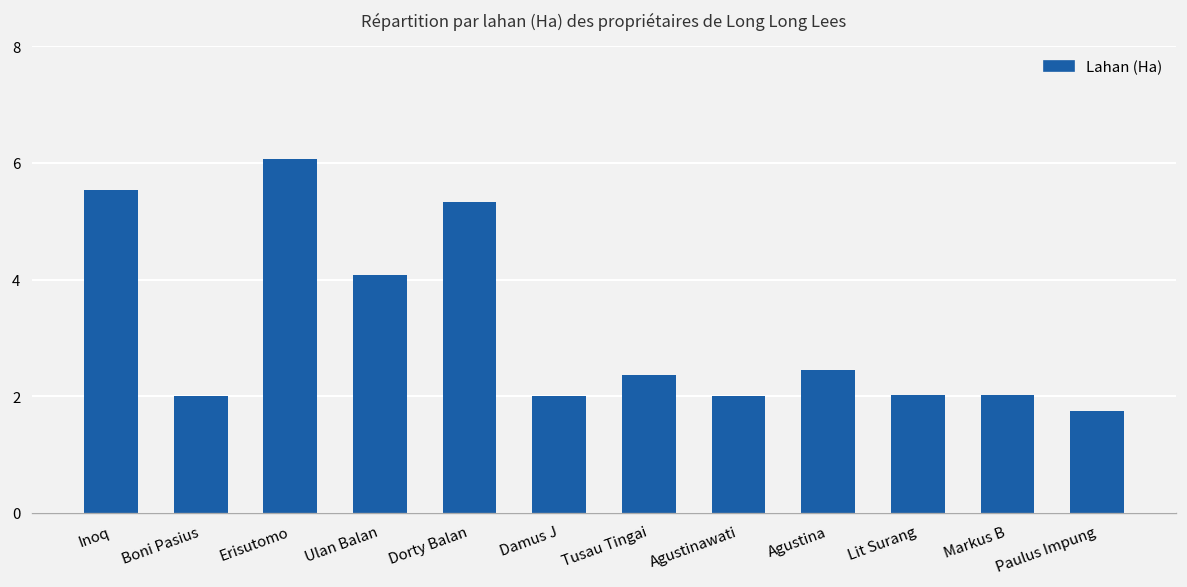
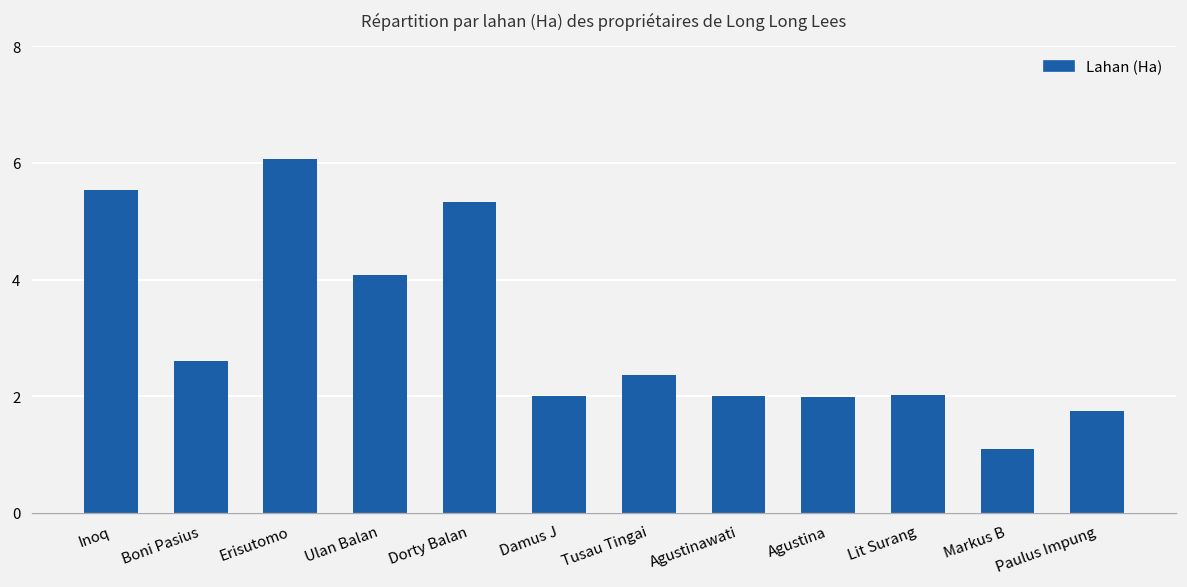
  {
    "Inoq": 5.5,
-   "Boni Pasius": 2.0,
+   "Boni Pasius": 2.6,
    "Erisutomo": 6.1,
    "Ulan Balan": 4.1,
    "Dorty Balan": 5.3,
    "Damus J": 2.0,
    "Tusau Tingai": 2.4,
    "Agustinawati": 2.0,
-   "Agustina": 2.5,
+   "Agustina": 2.0,
    "Lit Surang": 2.0,
-   "Markus B": 2.0,
+   "Markus B": 1.1,
    "Paulus Impung": 1.7
  }
